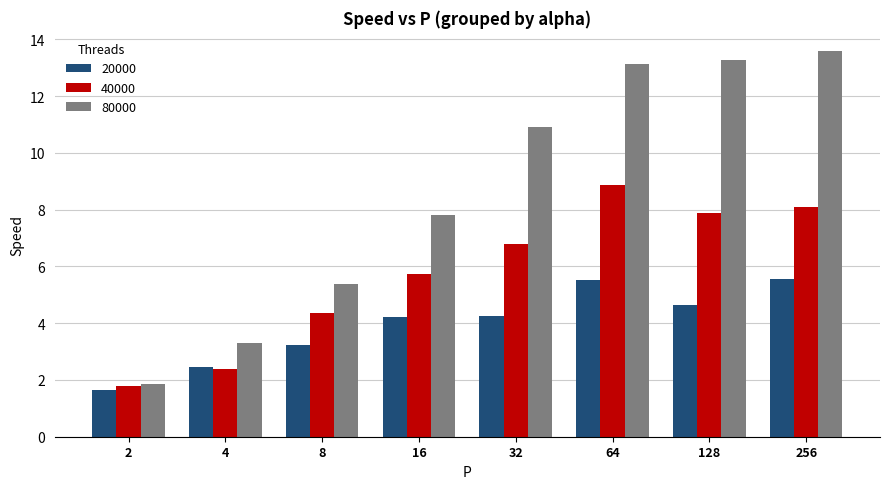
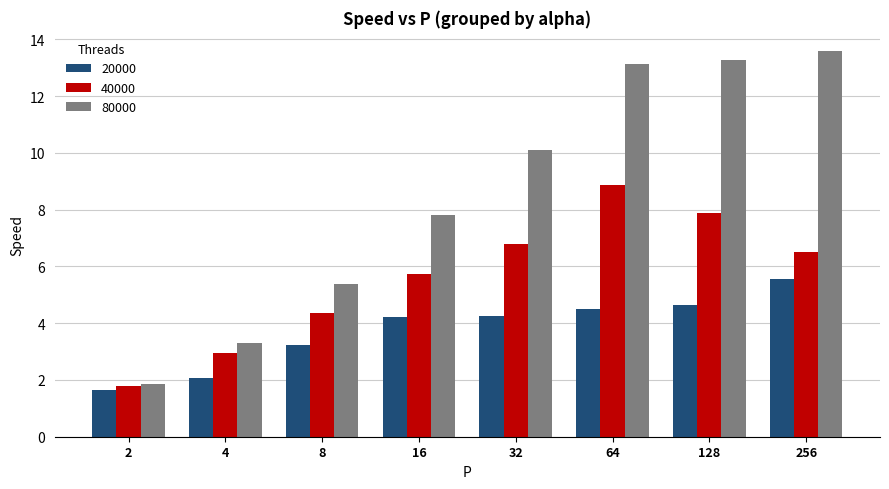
  {
    "20000": {
      "2": 1.7,
-     "4": 2.5,
+     "4": 2.1,
      "8": 3.2,
      "16": 4.2,
      "32": 4.3,
-     "64": 5.5,
+     "64": 4.5,
      "128": 4.6,
      "256": 5.6
    },
    "40000": {
      "2": 1.8,
-     "4": 2.4,
+     "4": 2.9,
      "8": 4.3,
      "16": 5.7,
      "32": 6.8,
      "64": 8.9,
      "128": 7.9,
-     "256": 8.1
+     "256": 6.5
    },
    "80000": {
      "2": 1.9,
      "4": 3.3,
      "8": 5.4,
      "16": 7.8,
-     "32": 10.9,
+     "32": 10.1,
      "64": 13.1,
      "128": 13.3,
      "256": 13.6
    }
  }
